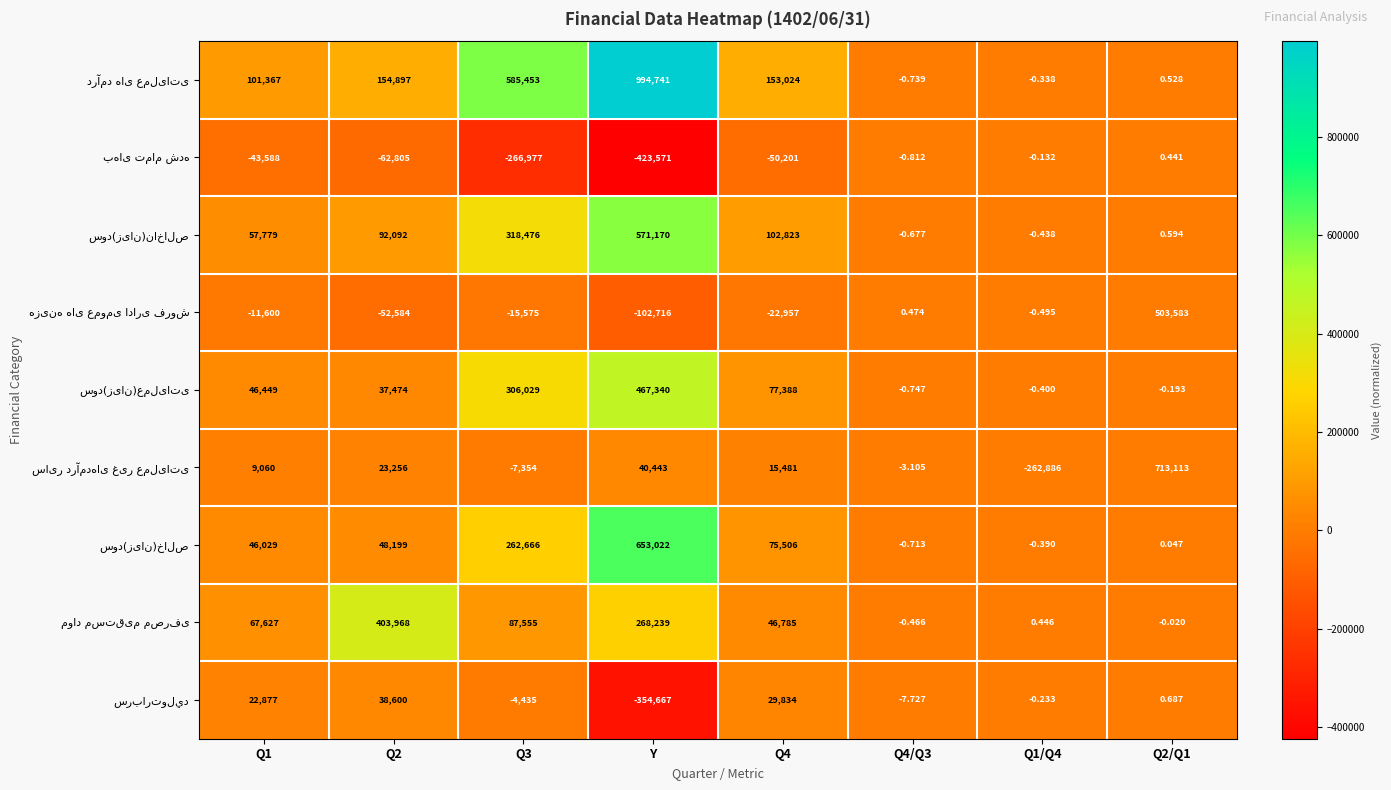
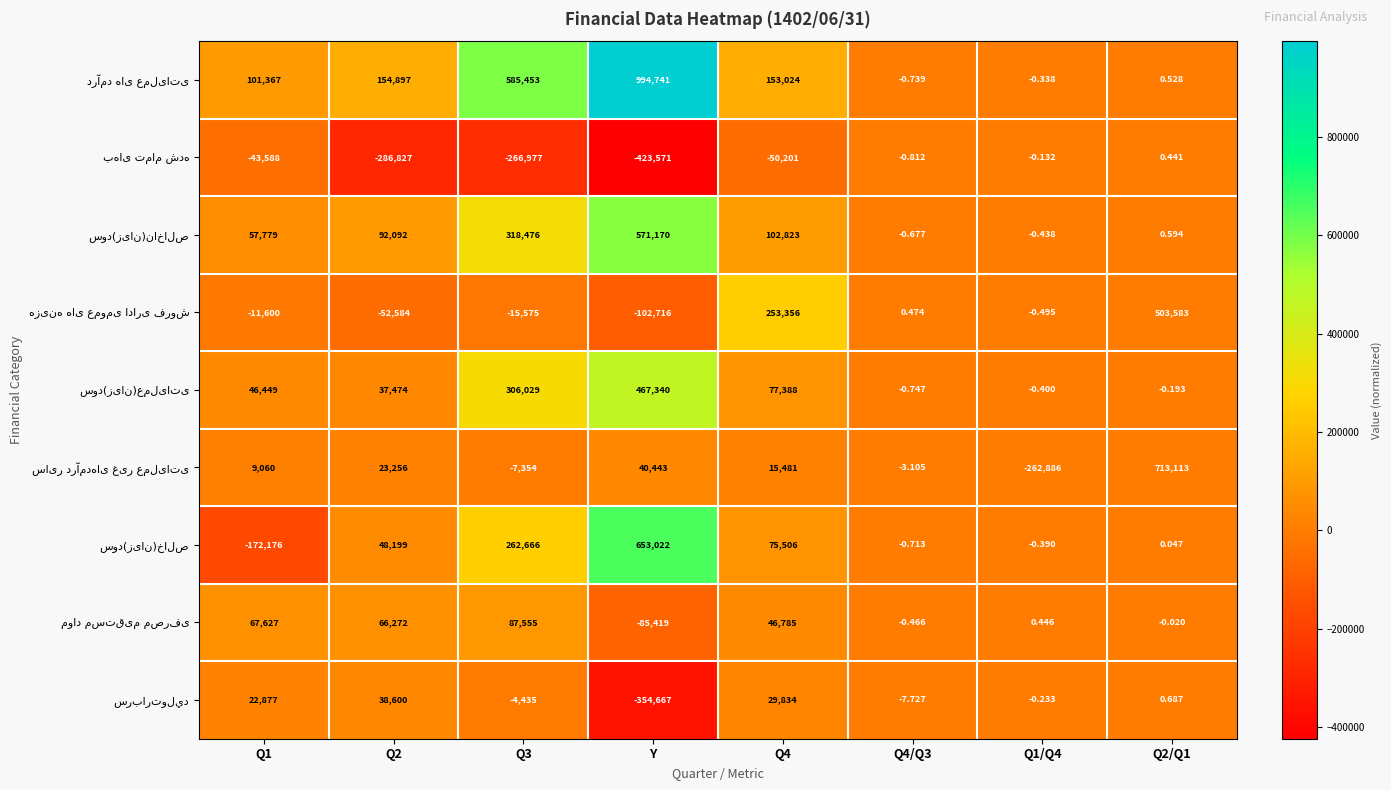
  {
    "درآمد های عملیاتی": {
      "Q1": "101,367",
      "Q2": "154,897",
      "Q3": "585,453",
      "Y": "994,741",
      "Q4": "153,024",
      "Q4/Q3": "-0.739",
      "Q1/Q4": "-0.338",
      "Q2/Q1": "0.528"
    },
    "بهای تمام شده": {
      "Q1": "-43,588",
-     "Q2": "-62,805",
+     "Q2": "-286,827",
      "Q3": "-266,977",
      "Y": "-423,571",
      "Q4": "-50,201",
      "Q4/Q3": "-0.812",
      "Q1/Q4": "-0.132",
      "Q2/Q1": "0.441"
    },
    "سود(زیان)ناخالص": {
      "Q1": "57,779",
      "Q2": "92,092",
      "Q3": "318,476",
      "Y": "571,170",
      "Q4": "102,823",
      "Q4/Q3": "-0.677",
      "Q1/Q4": "-0.438",
      "Q2/Q1": "0.594"
    },
    "هزینه های عمومی اداری فروش": {
      "Q1": "-11,600",
      "Q2": "-52,584",
      "Q3": "-15,575",
      "Y": "-102,716",
-     "Q4": "-22,957",
+     "Q4": "253,356",
      "Q4/Q3": "0.474",
      "Q1/Q4": "-0.495",
      "Q2/Q1": "503,583"
    },
    "سود(زیان)عملیاتی": {
      "Q1": "46,449",
      "Q2": "37,474",
      "Q3": "306,029",
      "Y": "467,340",
      "Q4": "77,388",
      "Q4/Q3": "-0.747",
      "Q1/Q4": "-0.400",
      "Q2/Q1": "-0.193"
    },
    "سایر درآمدهای غیر عملیاتی": {
      "Q1": "9,060",
      "Q2": "23,256",
      "Q3": "-7,354",
      "Y": "40,443",
      "Q4": "15,481",
      "Q4/Q3": "-3.105",
      "Q1/Q4": "-262,886",
      "Q2/Q1": "713,113"
    },
    "سود(زیان)خالص": {
-     "Q1": "46,029",
+     "Q1": "-172,176",
      "Q2": "48,199",
      "Q3": "262,666",
      "Y": "653,022",
      "Q4": "75,506",
      "Q4/Q3": "-0.713",
      "Q1/Q4": "-0.390",
      "Q2/Q1": "0.047"
    },
    "مواد مستقیم مصرفی": {
      "Q1": "67,627",
-     "Q2": "403,968",
+     "Q2": "66,272",
      "Q3": "87,555",
-     "Y": "268,239",
+     "Y": "-85,419",
      "Q4": "46,785",
      "Q4/Q3": "-0.466",
      "Q1/Q4": "0.446",
      "Q2/Q1": "-0.020"
    },
    "سربارتوليد": {
      "Q1": "22,877",
      "Q2": "38,600",
      "Q3": "-4,435",
      "Y": "-354,667",
      "Q4": "29,834",
      "Q4/Q3": "-7.727",
      "Q1/Q4": "-0.233",
      "Q2/Q1": "0.687"
    }
  }
